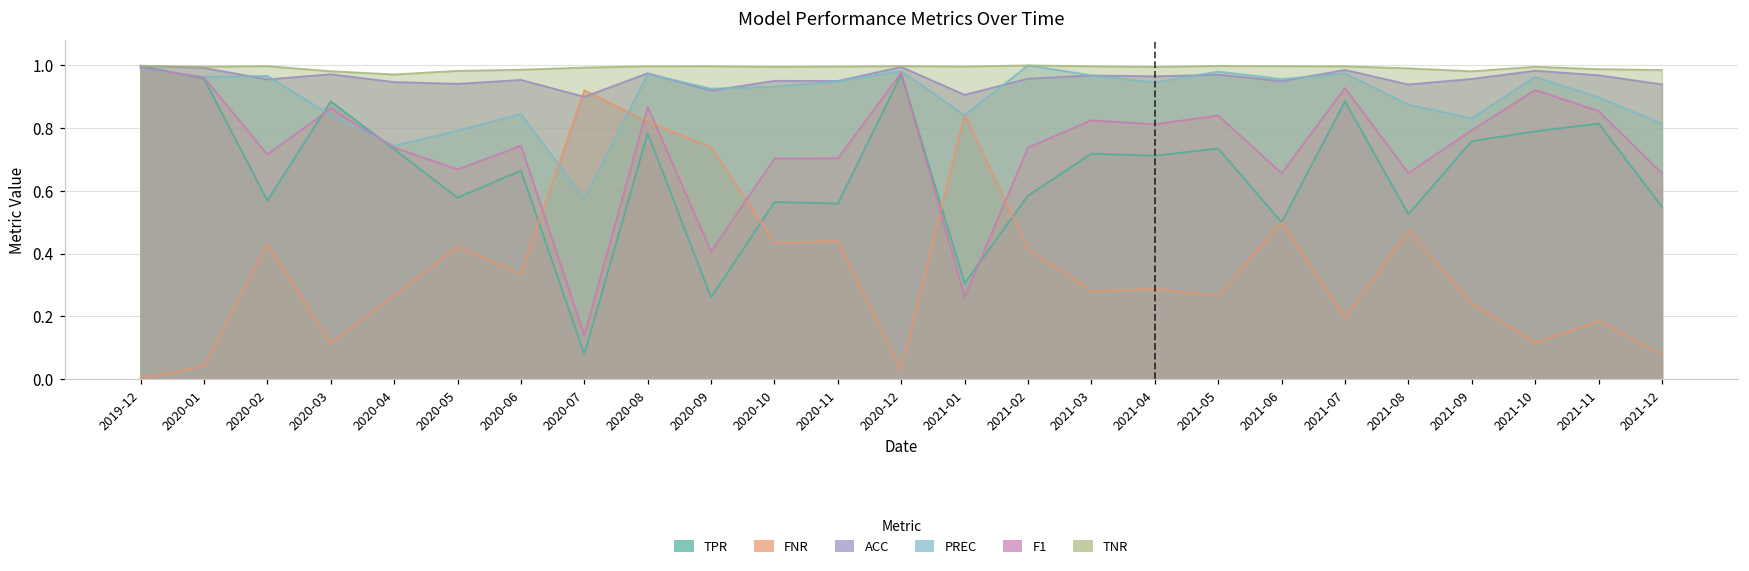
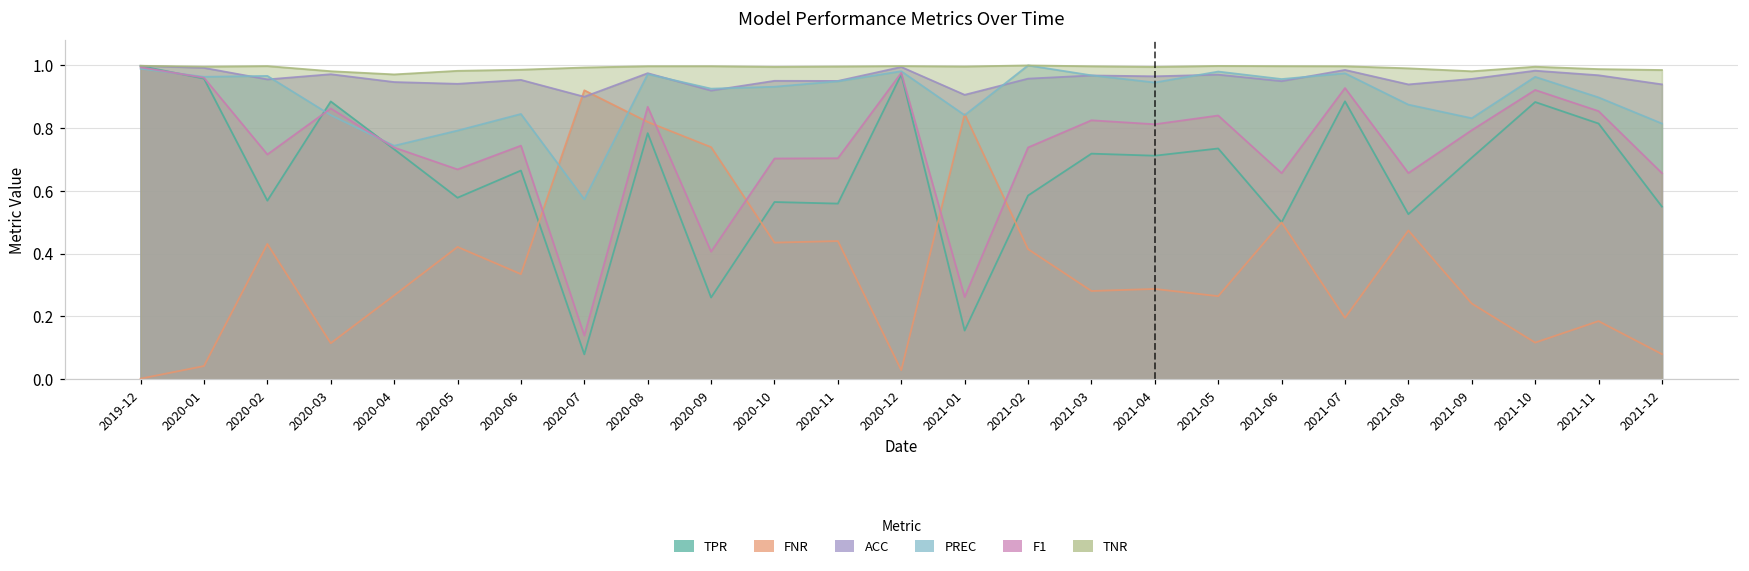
  {
    "TPR": {
      "2020-02": 0.57,
      "2020-03": 0.89,
      "2020-05": 0.58,
      "2020-06": 0.67,
      "2020-07": 0.08,
      "2020-08": 0.78,
      "2020-09": 0.26,
      "2020-10": 0.56,
      "2020-11": 0.56,
-     "2021-01": 0.31,
+     "2021-01": 0.16,
      "2021-02": 0.59,
      "2021-03": 0.72,
      "2021-04": 0.71,
      "2021-05": 0.74,
      "2021-07": 0.89,
      "2021-08": 0.53,
-     "2021-09": 0.76,
-     "2021-10": 0.79,
+     "2021-09": 0.71,
+     "2021-10": 0.88,
      "2021-11": 0.81,
      "2021-12": 0.55
    },
    "FNR": {
      "2019-12": 0.00,
      "2020-01": 0.04,
      "2020-02": 0.43,
      "2020-03": 0.11,
      "2020-04": 0.27,
      "2020-05": 0.42,
      "2020-06": 0.34,
      "2020-07": 0.92,
      "2020-08": 0.82,
      "2020-09": 0.74,
      "2020-10": 0.44,
      "2020-11": 0.44,
      "2020-12": 0.03,
      "2021-02": 0.41,
      "2021-03": 0.28,
      "2021-04": 0.29,
      "2021-05": 0.26,
      "2021-07": 0.20,
      "2021-08": 0.47,
      "2021-09": 0.24,
      "2021-10": 0.12,
      "2021-11": 0.19,
      "2021-12": 0.08
    }
  }
